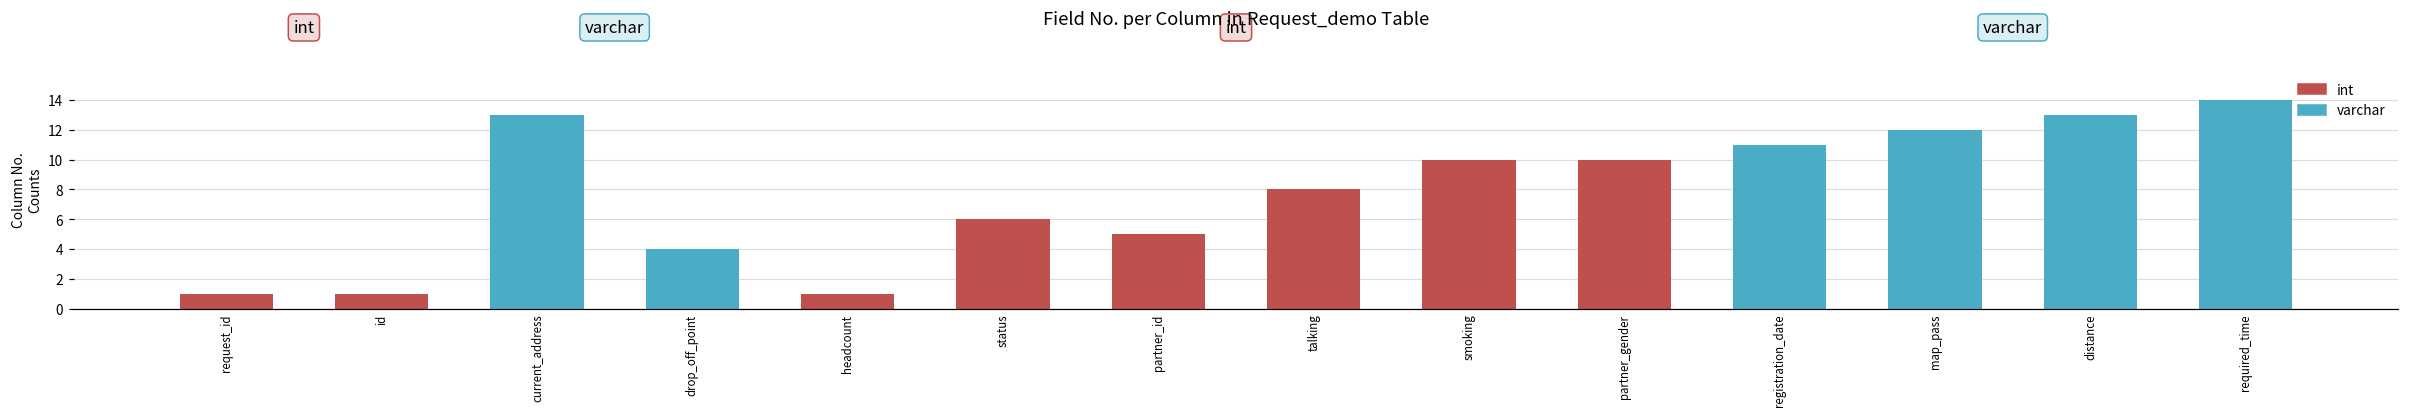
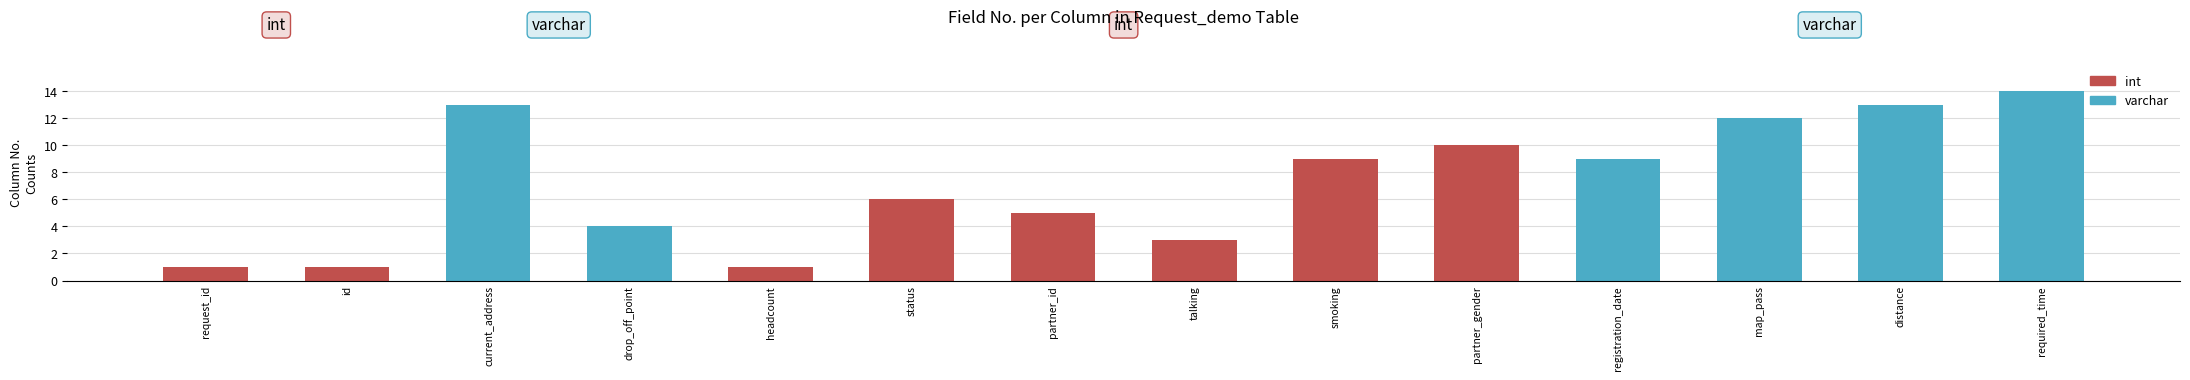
  {
    "request_id": 1,
    "id": 1,
    "current_address": 13,
    "drop_off_point": 4,
    "headcount": 1,
    "status": 6,
    "partner_id": 5,
-   "talking": 8,
-   "smoking": 10,
+   "talking": 3,
+   "smoking": 9,
    "partner_gender": 10,
-   "registration_date": 11,
+   "registration_date": 9,
    "map_pass": 12,
    "distance": 13,
    "required_time": 14
  }
